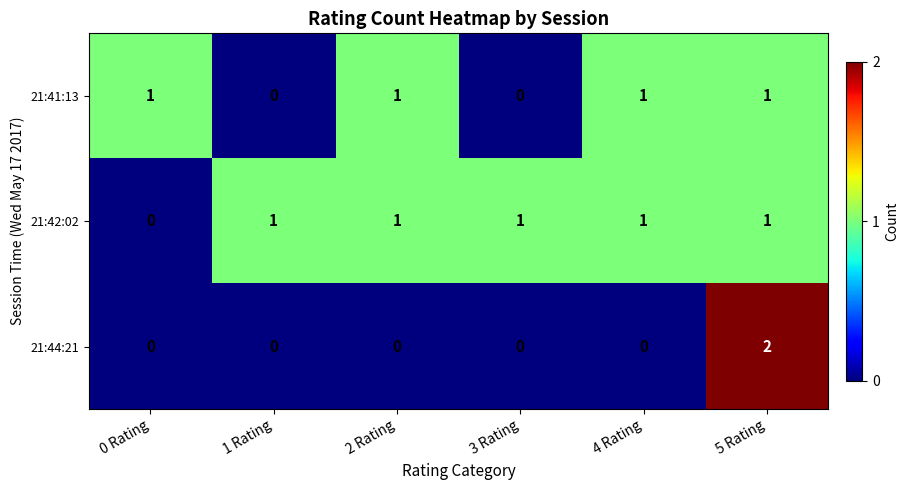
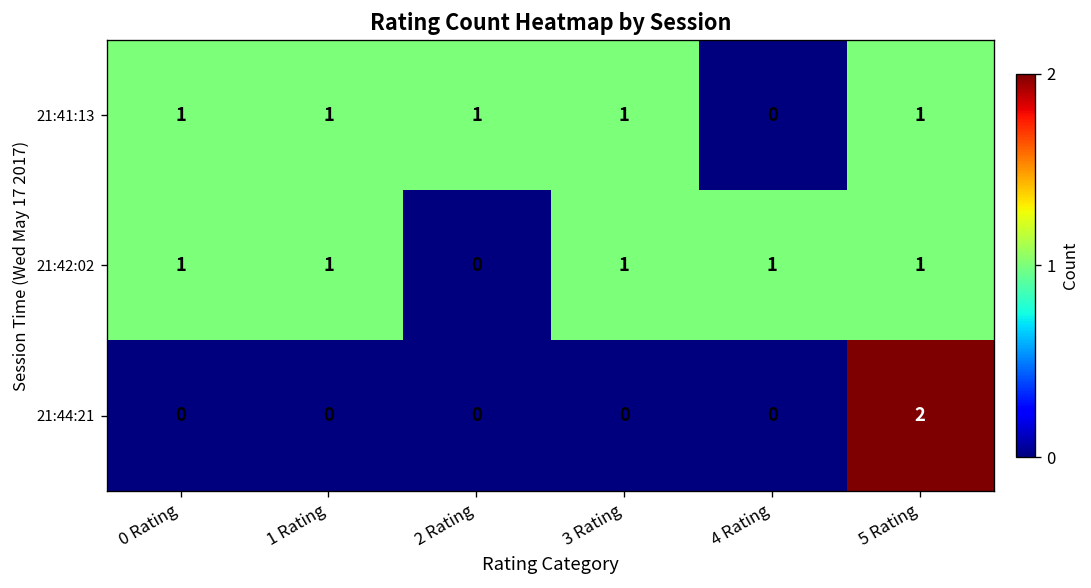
  {
    "21:41:13": {
      "0 Rating": 1,
-     "1 Rating": 0,
+     "1 Rating": 1,
      "2 Rating": 1,
-     "3 Rating": 0,
-     "4 Rating": 1,
+     "3 Rating": 1,
+     "4 Rating": 0,
      "5 Rating": 1
    },
    "21:42:02": {
-     "0 Rating": 0,
+     "0 Rating": 1,
      "1 Rating": 1,
-     "2 Rating": 1,
+     "2 Rating": 0,
      "3 Rating": 1,
      "4 Rating": 1,
      "5 Rating": 1
    },
    "21:44:21": {
      "0 Rating": 0,
      "1 Rating": 0,
      "2 Rating": 0,
      "3 Rating": 0,
      "4 Rating": 0,
      "5 Rating": 2
    }
  }
